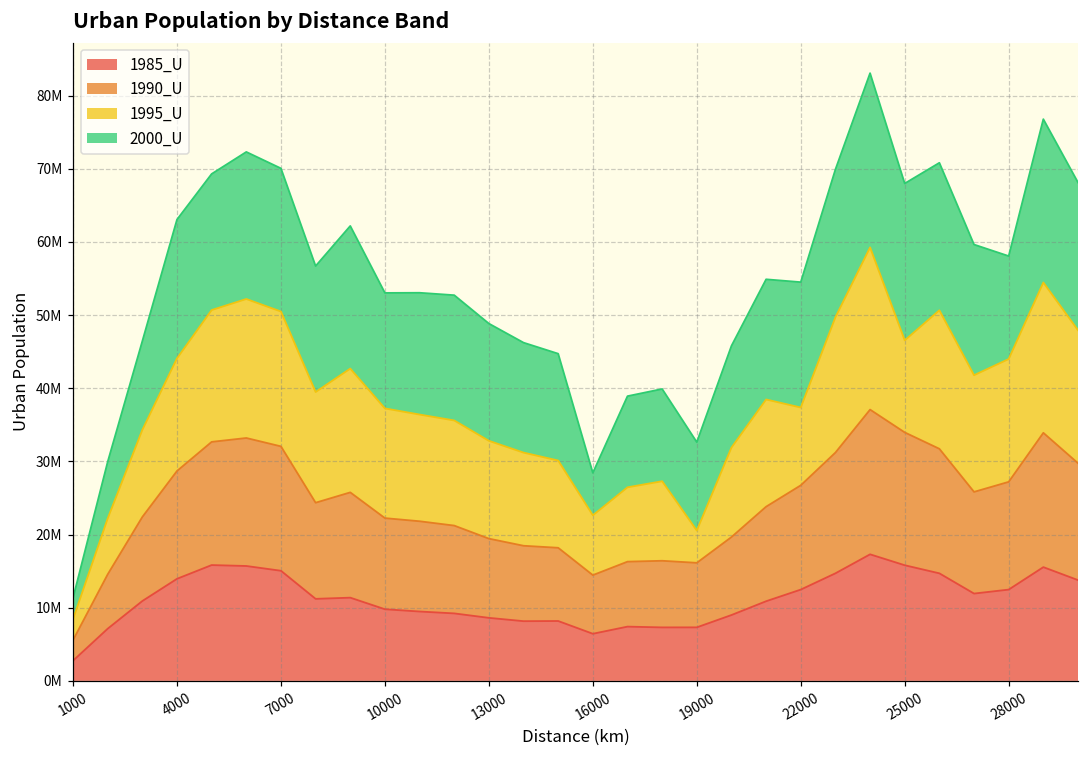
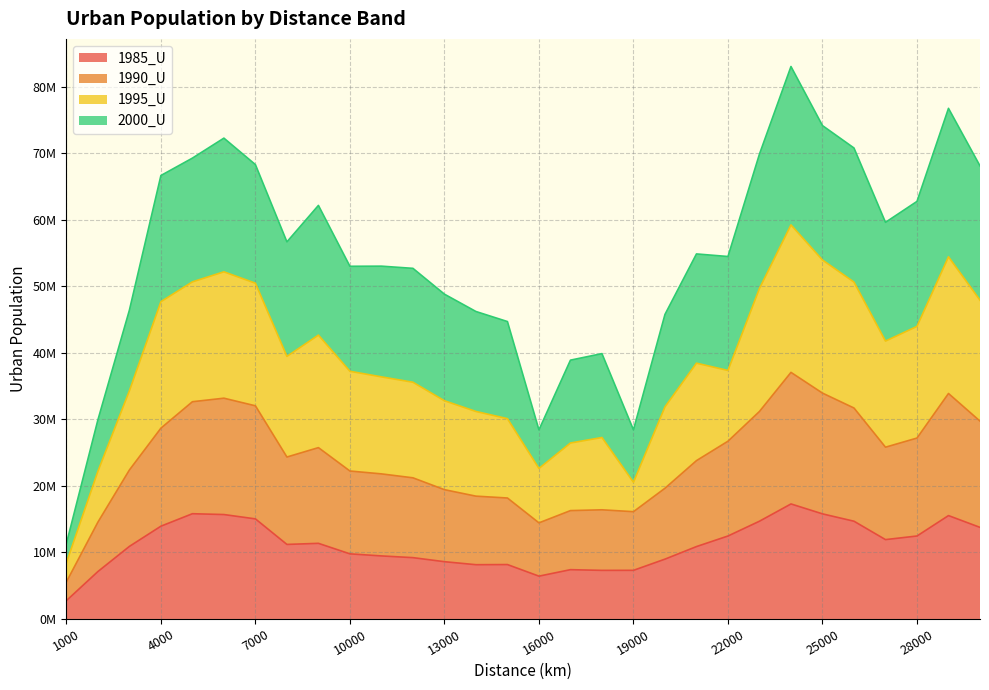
  {
    "1995_U": {
      "1000": 3000000,
-     "4000": 15000000,
+     "4000": 19000000,
      "7000": 18000000,
      "10000": 15000000,
      "13000": 13000000,
      "16000": 8000000,
      "19000": 4000000,
      "22000": 11000000,
-     "25000": 13000000,
+     "25000": 20000000,
      "28000": 17000000
    },
    "2000_U": {
      "1000": 3000000,
      "4000": 19000000,
-     "7000": 20000000,
+     "7000": 18000000,
      "10000": 16000000,
      "13000": 16000000,
      "16000": 6000000,
-     "19000": 12000000,
+     "19000": 8000000,
      "22000": 17000000,
-     "25000": 21000000,
-     "28000": 14000000
+     "25000": 20000000,
+     "28000": 19000000
    }
  }
